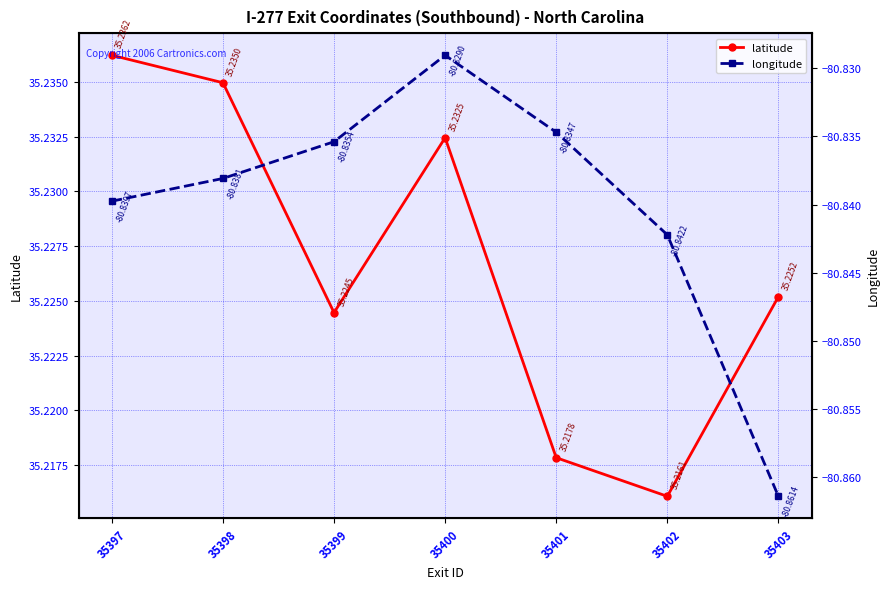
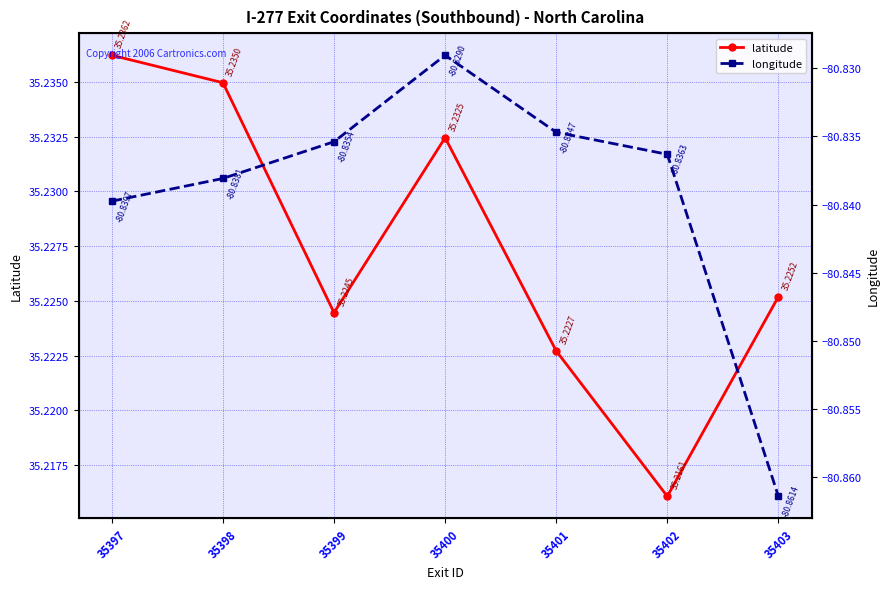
  {
    "latitude": {
      "35397": 35.2362,
      "35398": 35.2350,
      "35399": 35.2245,
      "35400": 35.2325,
-     "35401": 35.2178,
+     "35401": 35.2227,
      "35402": 35.2161,
      "35403": 35.2252
    },
    "longitude": {
      "35397": -80.8397,
      "35398": -80.8381,
      "35399": -80.8354,
      "35400": -80.8290,
      "35401": -80.8347,
-     "35402": -80.8422,
+     "35402": -80.8363,
      "35403": -80.8614
    }
  }
